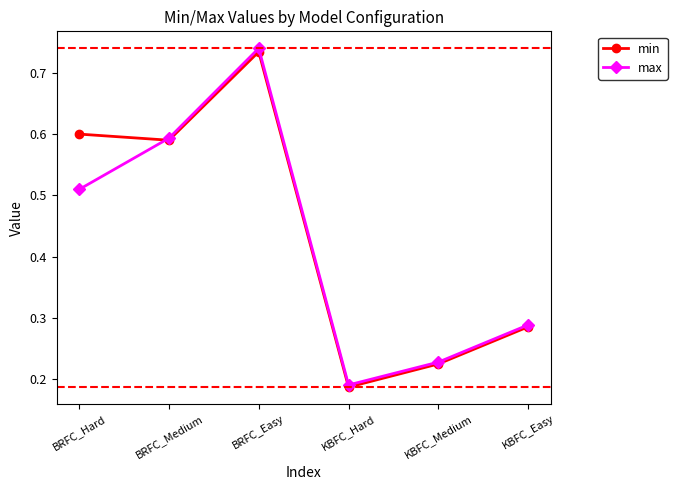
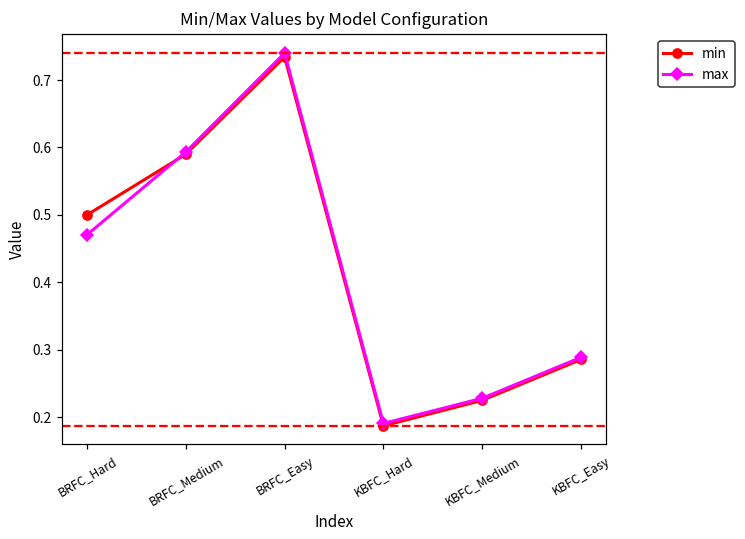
  {
    "min": {
-     "BRFC_Hard": 0.6,
+     "BRFC_Hard": 0.5,
      "BRFC_Easy": 0.73
    },
    "max": {
-     "BRFC_Hard": 0.51,
+     "BRFC_Hard": 0.47,
      "BRFC_Easy": 0.74
    }
  }
